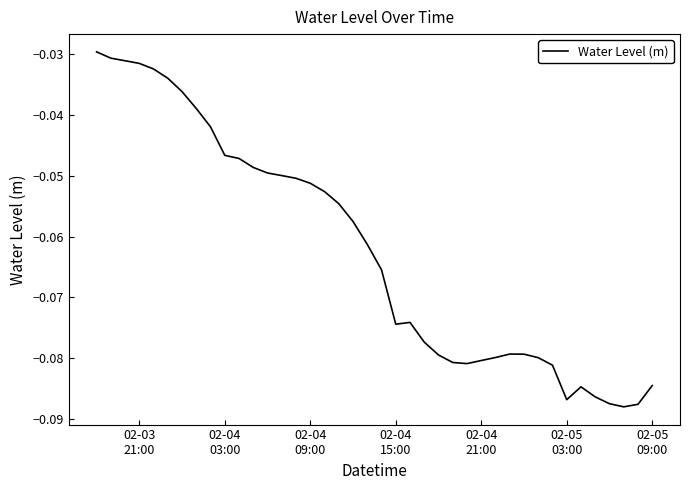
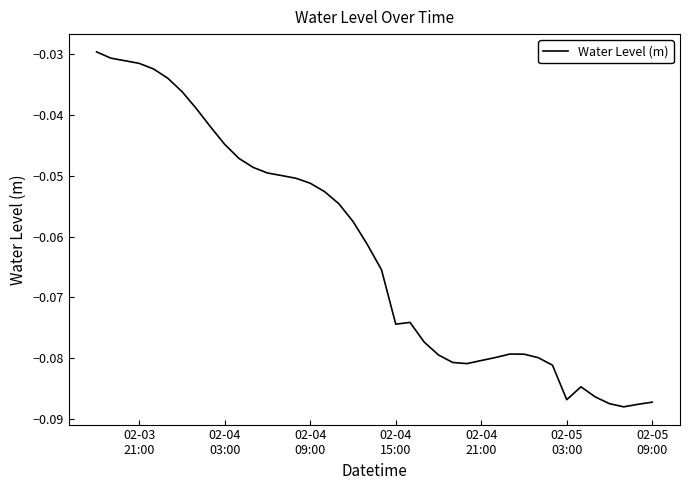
  {
    "02-03 21:00": -0.031,
-   "02-04 03:00": -0.047,
+   "02-04 03:00": -0.045,
    "02-04 09:00": -0.051,
    "02-04 15:00": -0.074,
    "02-04 21:00": -0.080,
    "02-05 03:00": -0.087,
-   "02-05 09:00": -0.085
+   "02-05 09:00": -0.087
  }
